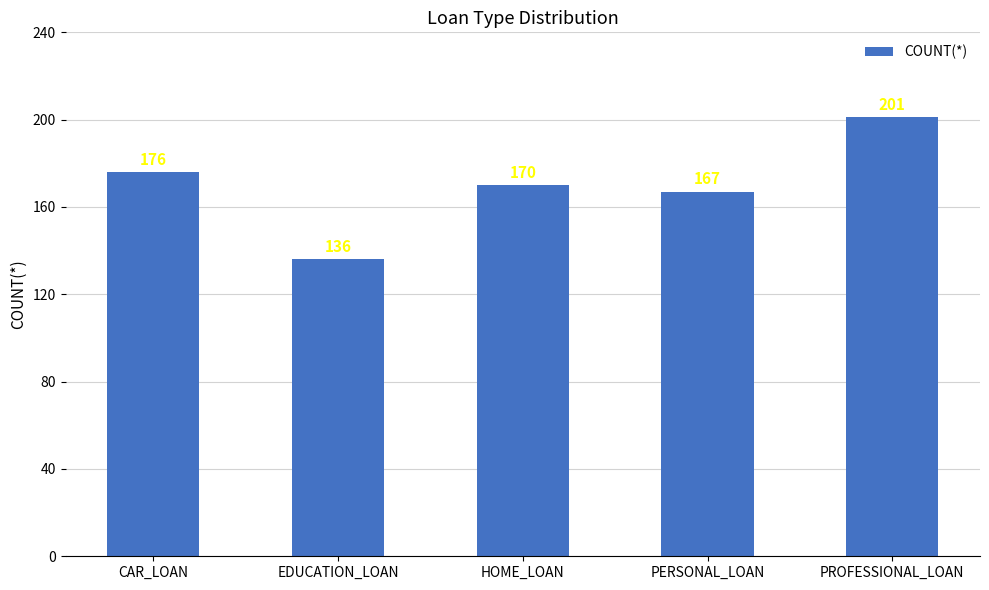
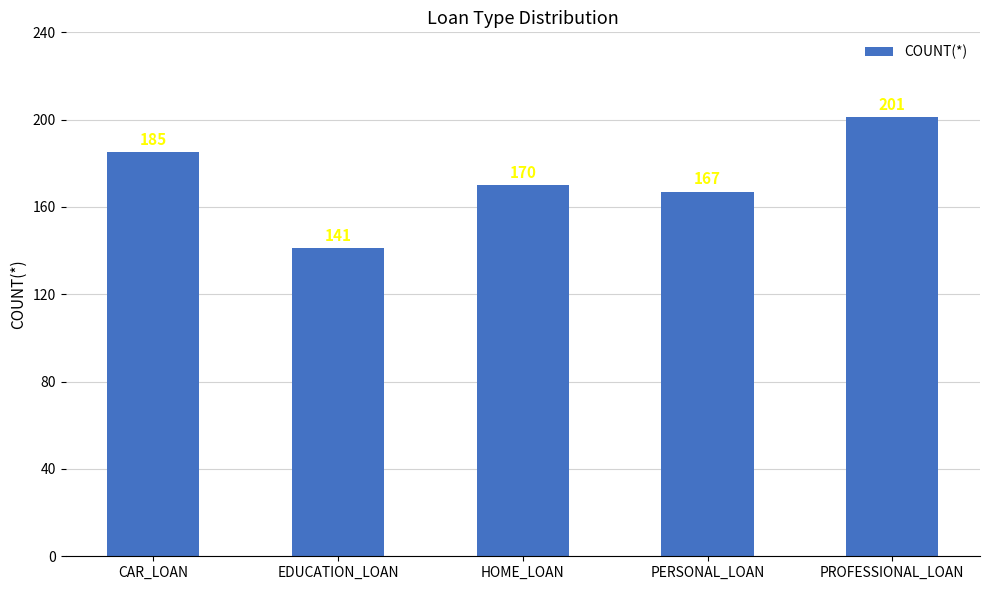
  {
-   "CAR_LOAN": 176,
-   "EDUCATION_LOAN": 136,
+   "CAR_LOAN": 185,
+   "EDUCATION_LOAN": 141,
    "HOME_LOAN": 170,
    "PERSONAL_LOAN": 167,
    "PROFESSIONAL_LOAN": 201
  }
